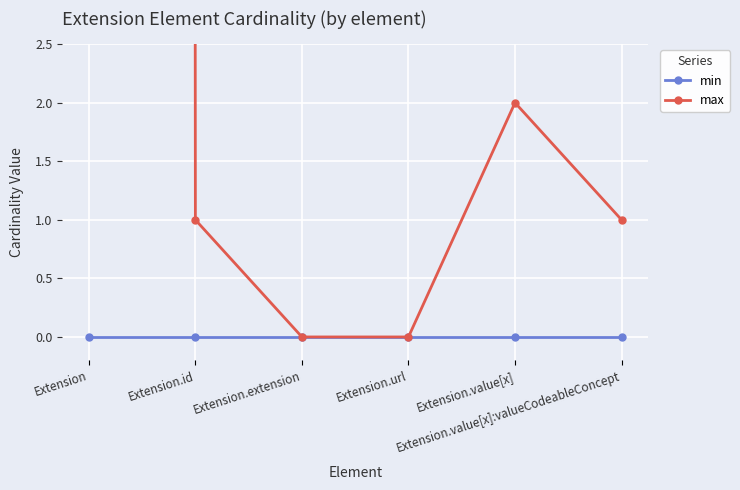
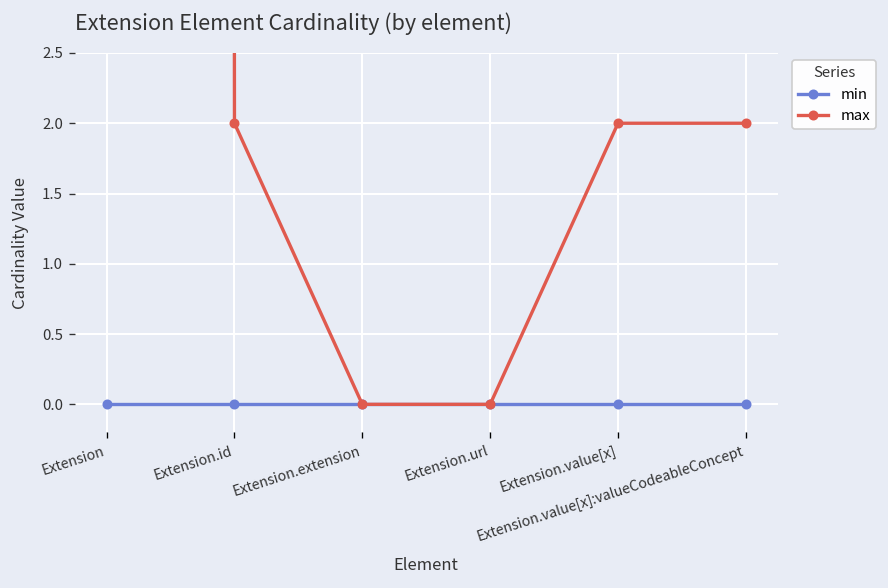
  {
    "min": {
      "Extension": 0,
      "Extension.id": 0,
      "Extension.value[x]": 0,
      "Extension.value[x]:valueCodeableConcept": 0
    },
    "max": {
-     "Extension.id": 1,
+     "Extension.id": 2,
      "Extension.value[x]": 2,
-     "Extension.value[x]:valueCodeableConcept": 1
+     "Extension.value[x]:valueCodeableConcept": 2
    }
  }
